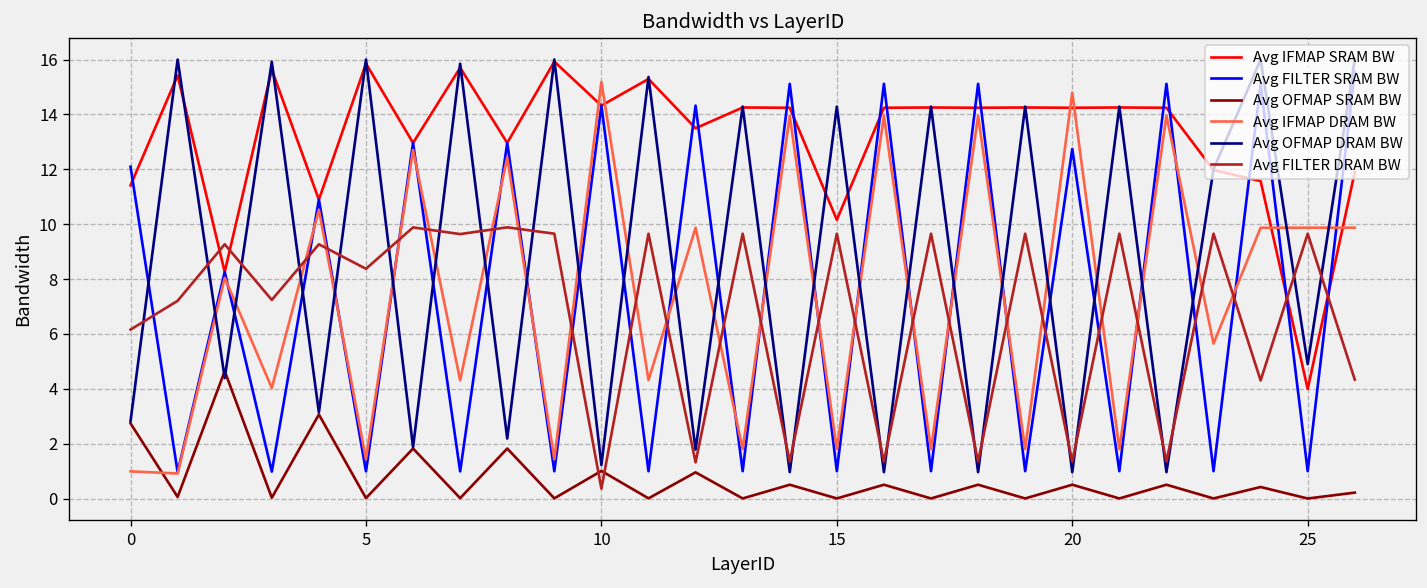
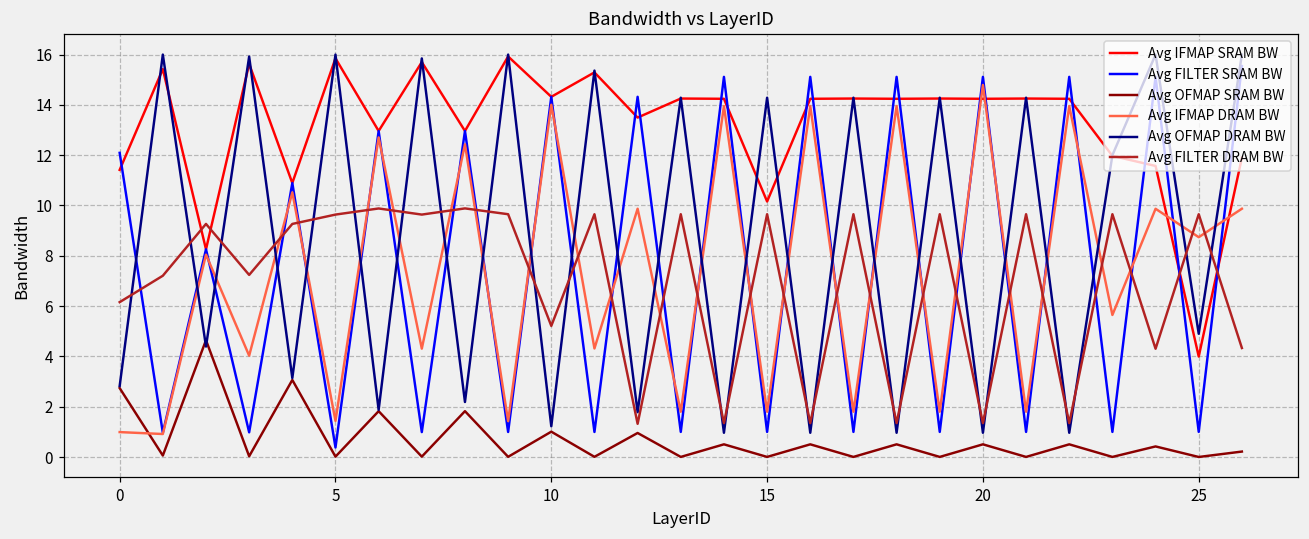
  {
    "Avg IFMAP SRAM BW": {
      "0": 11.4,
      "5": 15.9,
      "15": 10.2,
      "20": 14.2,
      "25": 4.0
    },
    "Avg FILTER SRAM BW": {
      "0": 12.1,
-     "5": 1.0,
+     "5": 0.4,
      "15": 1.0,
-     "20": 12.7,
+     "20": 15.1,
      "25": 1.0
    },
    "Avg OFMAP SRAM BW": {
      "5": 0.0,
      "10": 1.0,
      "15": 0.0,
      "20": 0.5,
      "25": 0.0
    },
    "Avg IFMAP DRAM BW": {
      "0": 1.0,
      "5": 1.4,
-     "10": 15.2,
+     "10": 14.0,
      "15": 1.8,
      "20": 14.8,
-     "25": 9.9
+     "25": 8.7
    },
    "Avg OFMAP DRAM BW": {
      "5": 16.0,
      "10": 1.2,
      "15": 14.3,
      "20": 1.0,
      "25": 4.9
    },
    "Avg FILTER DRAM BW": {
      "0": 6.2,
-     "5": 8.4,
-     "10": 0.4,
+     "5": 9.6,
+     "10": 5.2,
      "15": 9.7,
      "20": 1.3,
      "25": 9.7
    }
  }
